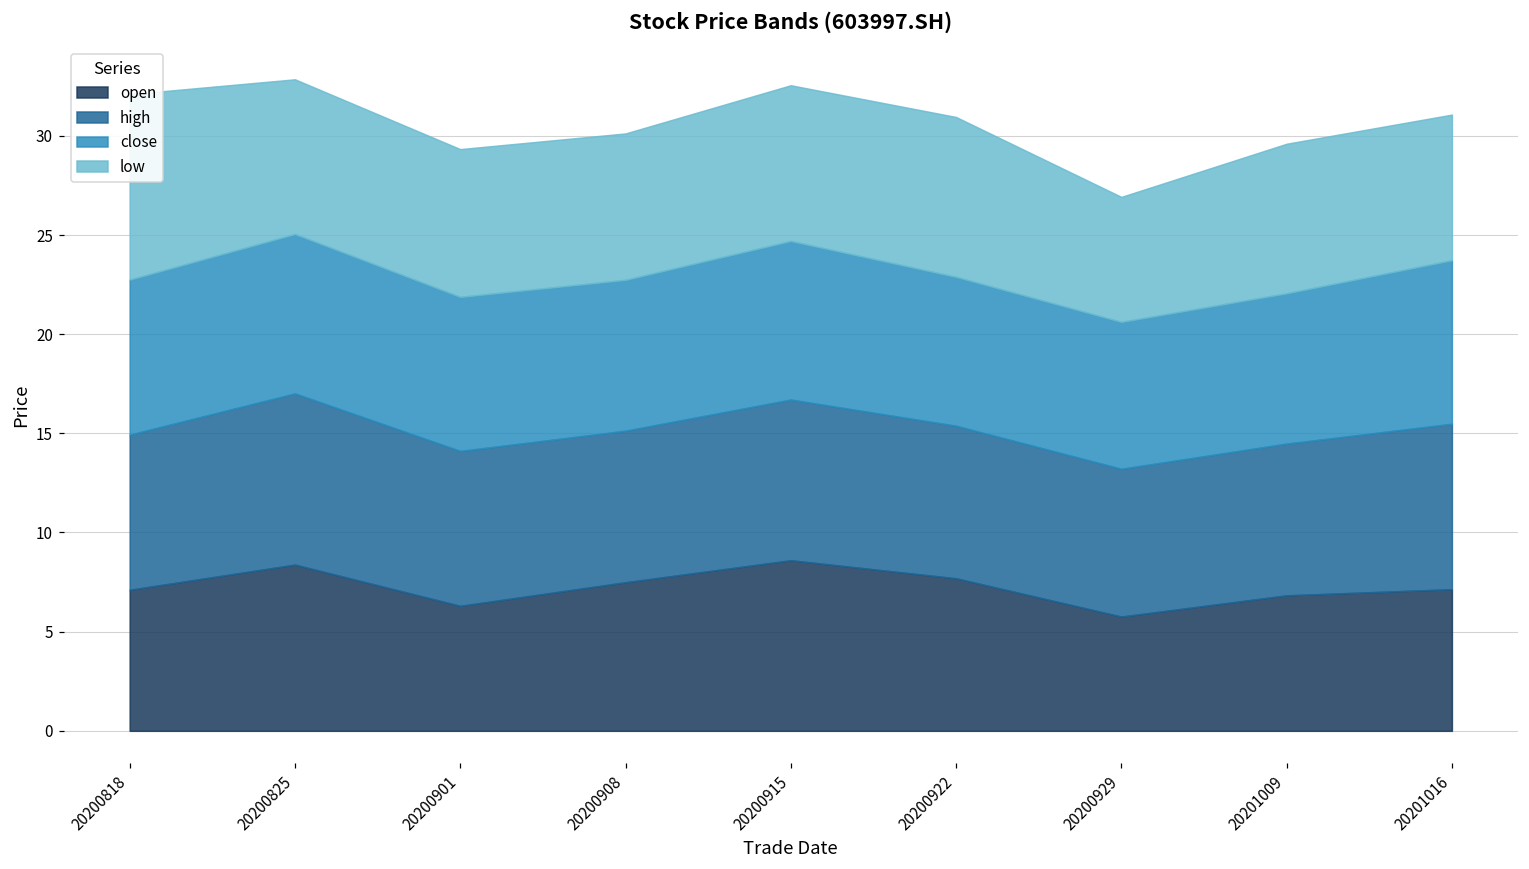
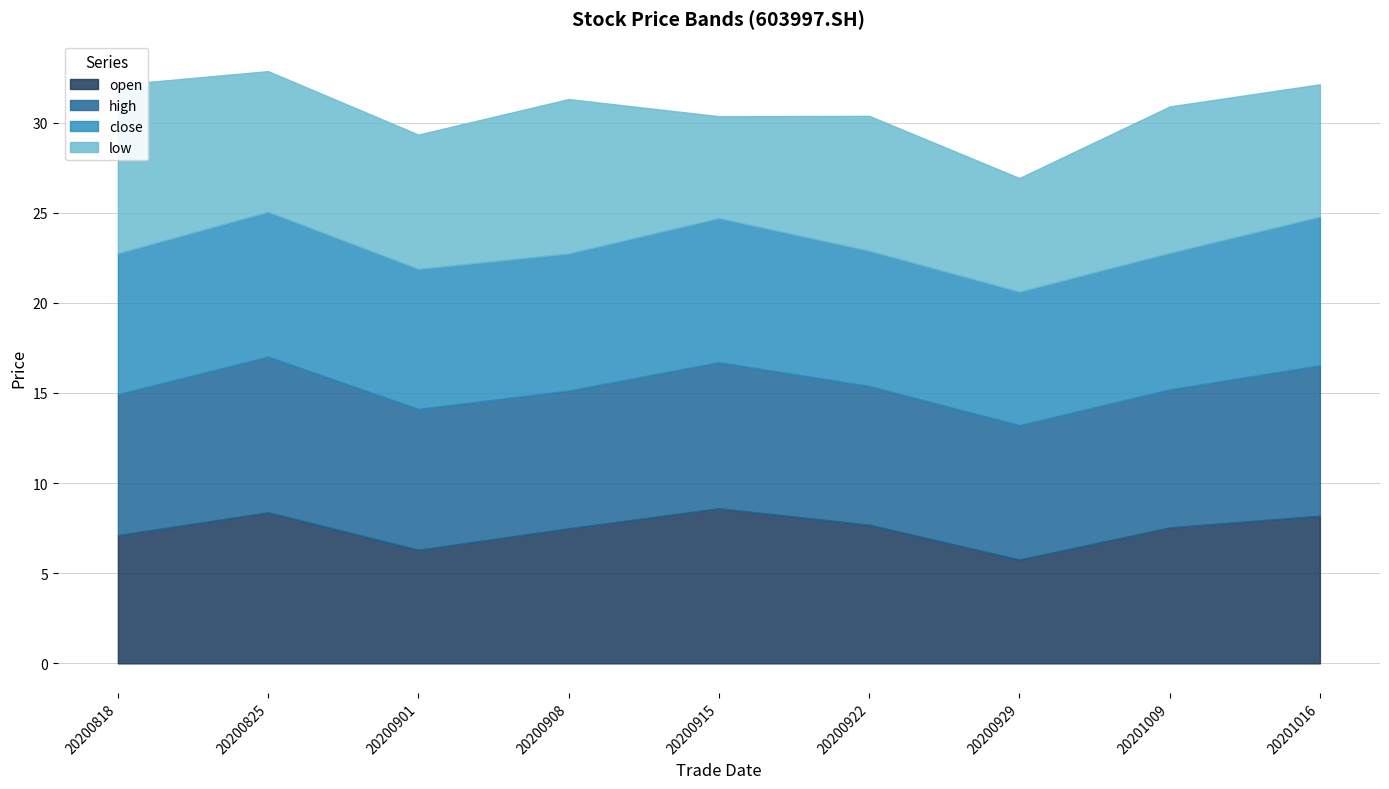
  {
    "open": {
      "20200818": 7.1,
      "20200825": 8.4,
      "20200901": 6.3,
      "20200908": 7.5,
      "20200915": 8.6,
      "20200922": 7.7,
      "20200929": 5.8,
-     "20201009": 6.8,
-     "20201016": 7.1
+     "20201009": 7.5,
+     "20201016": 8.2
    },
    "low": {
      "20200825": 7.8,
      "20200901": 7.4,
-     "20200908": 7.4,
-     "20200915": 7.8,
-     "20200922": 8.1,
+     "20200908": 8.6,
+     "20200915": 5.7,
+     "20200922": 7.5,
      "20200929": 6.3,
-     "20201009": 7.5,
+     "20201009": 8.1,
      "20201016": 7.3
    }
  }
